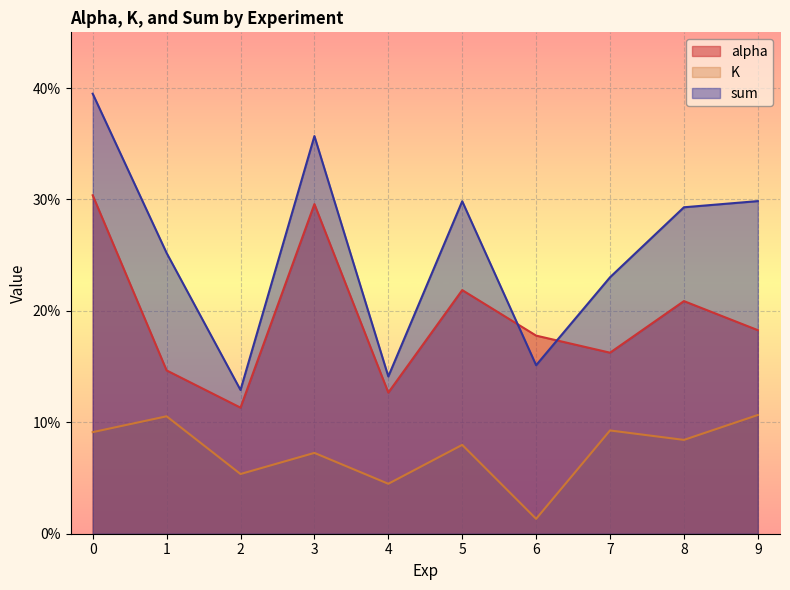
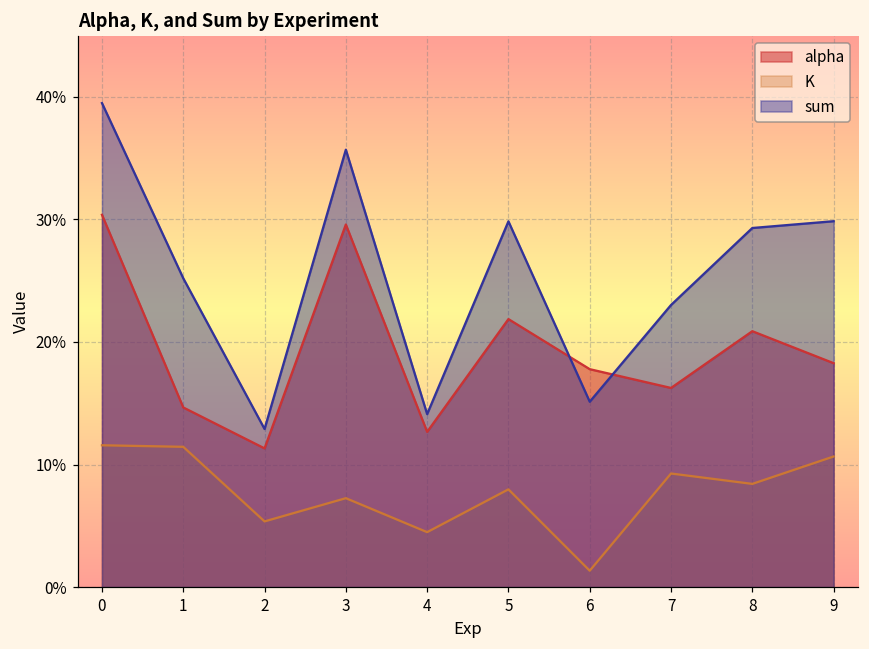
  {
    "alpha": {
      "0": "30.4%",
      "1": "14.7%",
      "2": "11.3%",
      "3": "29.6%",
      "4": "12.7%",
      "5": "21.9%",
      "6": "17.8%",
      "7": "16.2%",
      "8": "20.9%",
      "9": "18.3%"
    },
    "K": {
-     "0": "9.1%",
-     "1": "10.5%",
+     "0": "11.6%",
+     "1": "11.4%",
      "2": "5.4%",
      "3": "7.3%",
      "4": "4.5%",
      "5": "8.0%",
      "6": "1.3%",
      "7": "9.3%",
      "8": "8.4%",
      "9": "10.7%"
    },
    "sum": {
      "0": "39.5%",
      "1": "25.2%",
      "2": "12.9%",
      "3": "35.7%",
      "4": "14.1%",
      "5": "29.8%",
      "6": "15.1%",
      "7": "23.0%",
      "8": "29.3%",
      "9": "29.9%"
    }
  }
